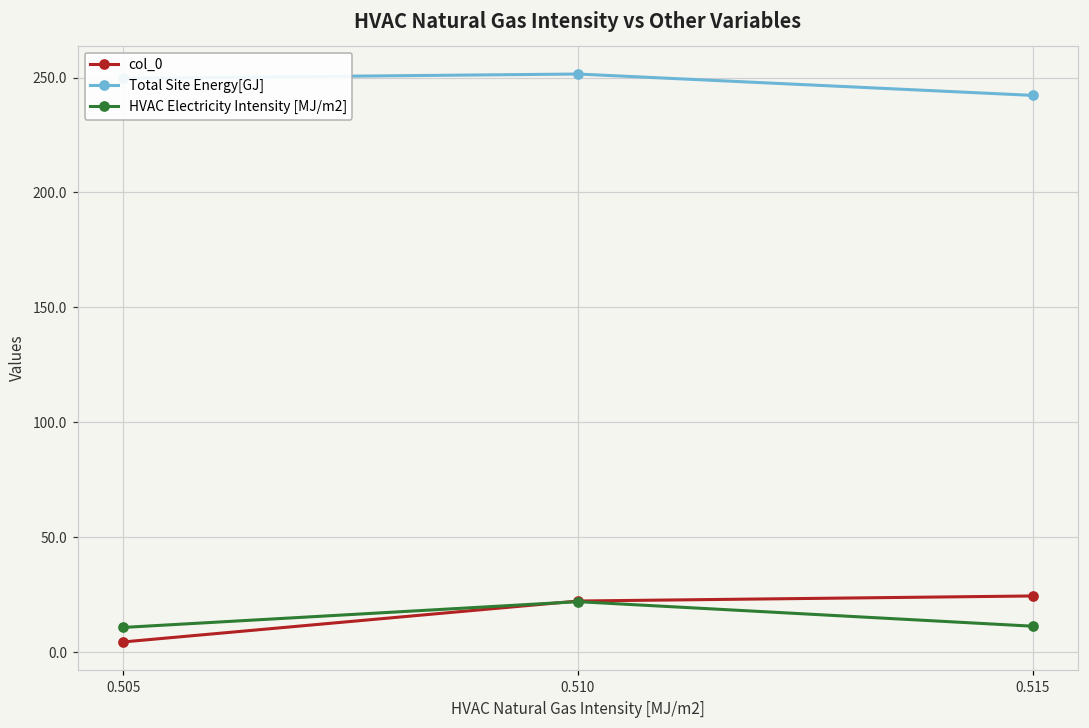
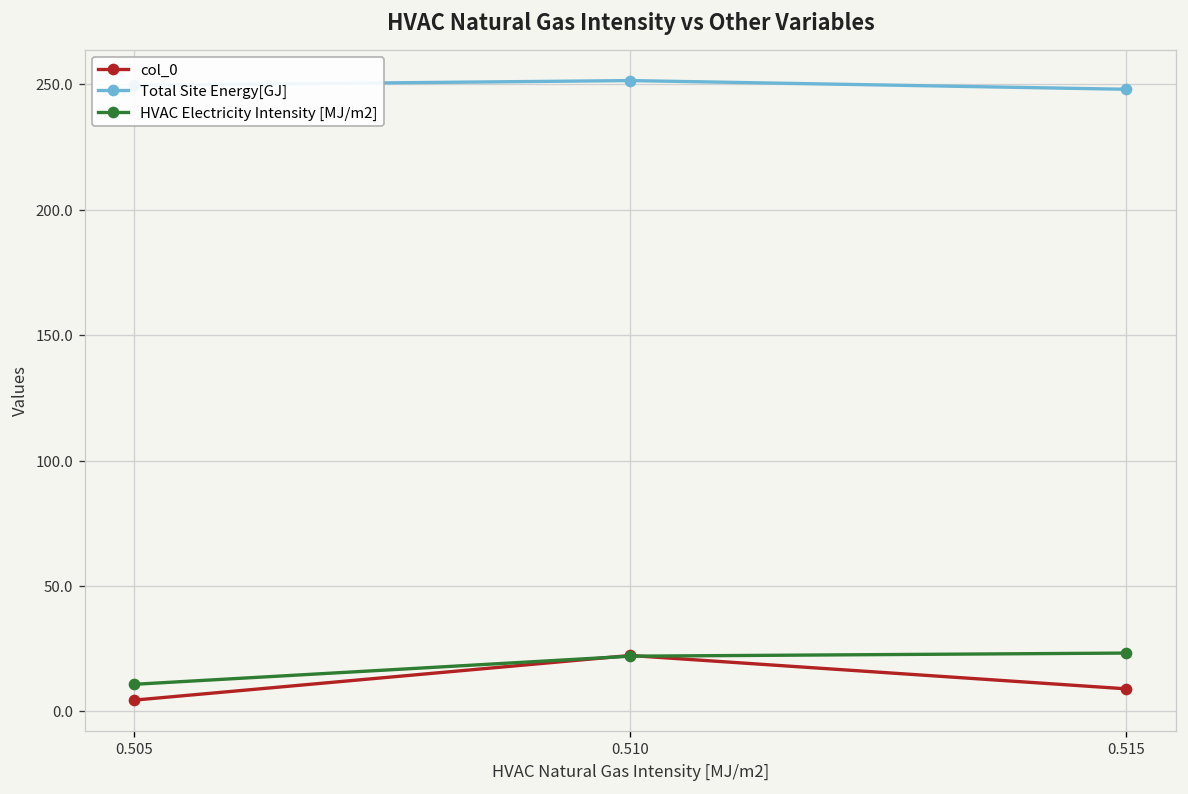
  {
    "col_0": {
      "0.505": 5,
-     "0.515": 25
+     "0.515": 9
    },
    "Total Site Energy[GJ]": {
      "0.510": 252,
-     "0.515": 242
+     "0.515": 248
    },
    "HVAC Electricity Intensity [MJ/m2]": {
      "0.505": 11,
-     "0.515": 11
+     "0.515": 23
    }
  }
